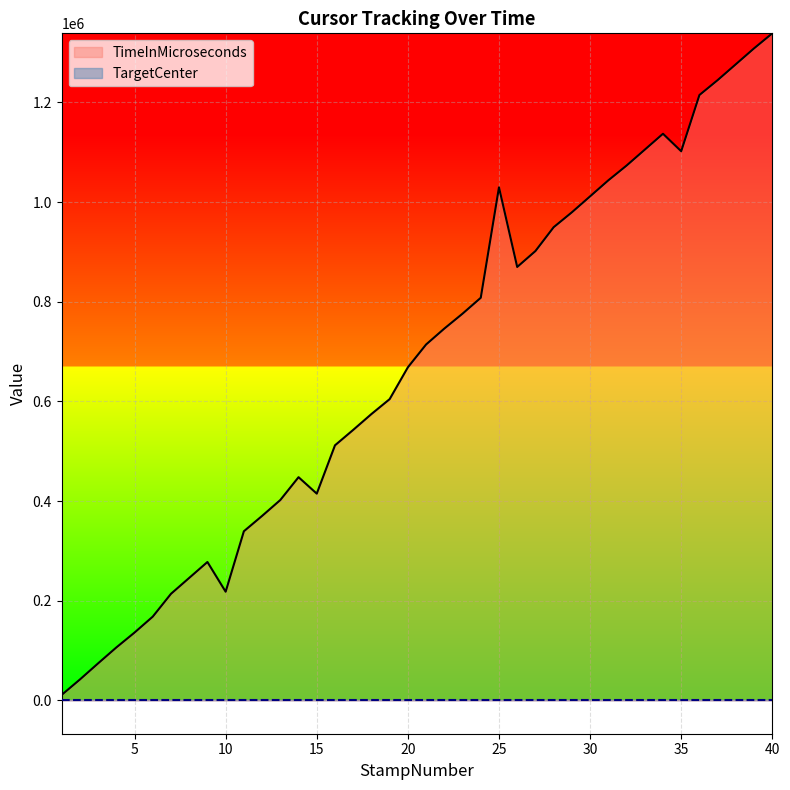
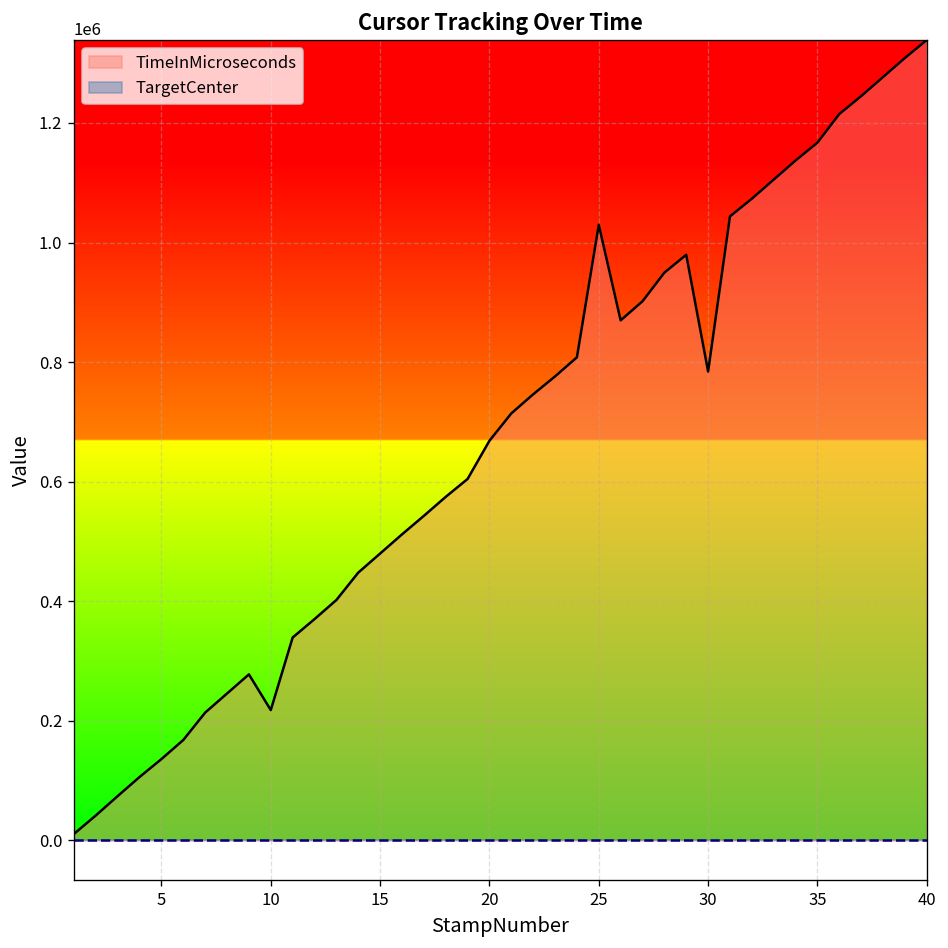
  {
    "TimeInMicroseconds": {
      "5": 140000,
      "10": 220000,
-     "15": 410000,
+     "15": 480000,
      "20": 670000,
      "25": 1030000,
-     "30": 1010000,
-     "35": 1100000,
+     "30": 780000,
+     "35": 1170000,
      "40": 1340000
    },
    "TargetCenter": {
      "5": 0,
      "10": 0,
      "15": 0,
      "20": 0,
      "25": 0,
      "30": 0,
      "35": 0,
      "40": 0
    }
  }
